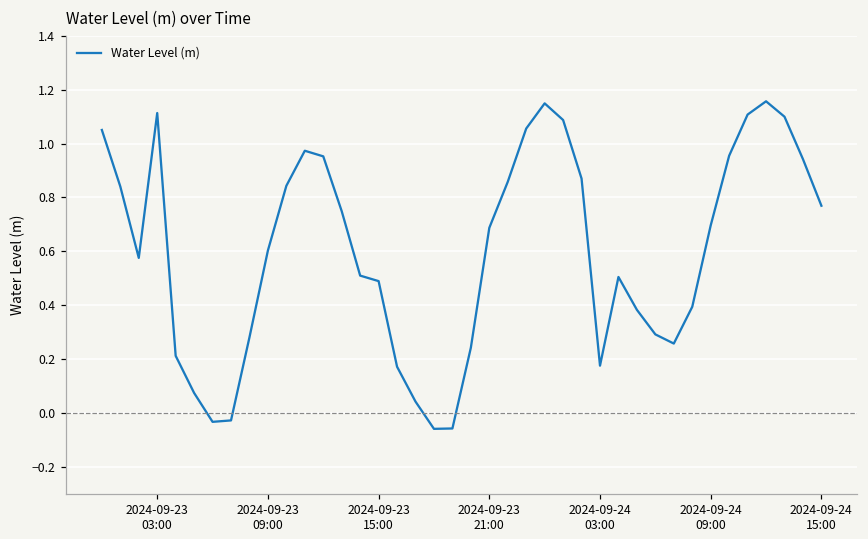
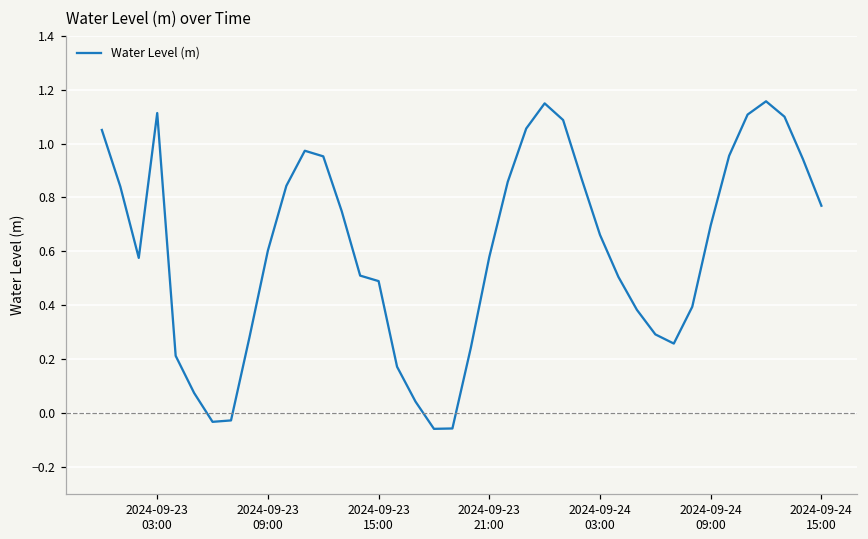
  {
    "2024-09-23 03:00": 1.11,
    "2024-09-23 09:00": 0.60,
    "2024-09-23 15:00": 0.49,
-   "2024-09-23 21:00": 0.69,
-   "2024-09-24 03:00": 0.18,
+   "2024-09-23 21:00": 0.58,
+   "2024-09-24 03:00": 0.66,
    "2024-09-24 09:00": 0.70,
    "2024-09-24 15:00": 0.77
  }
